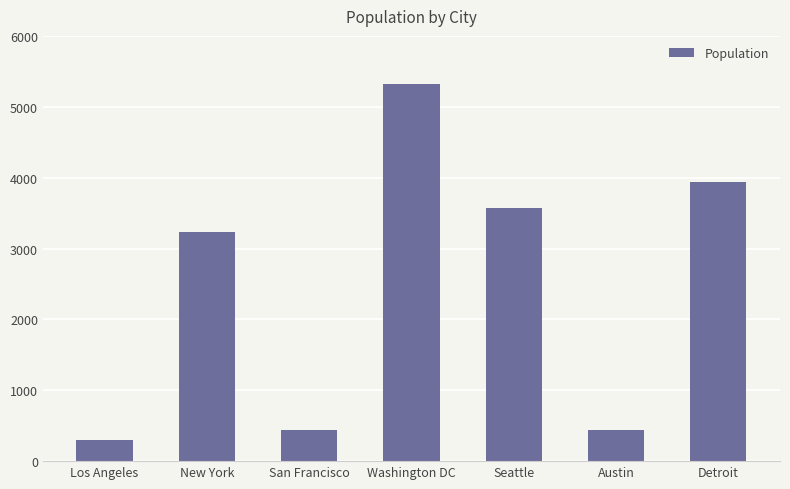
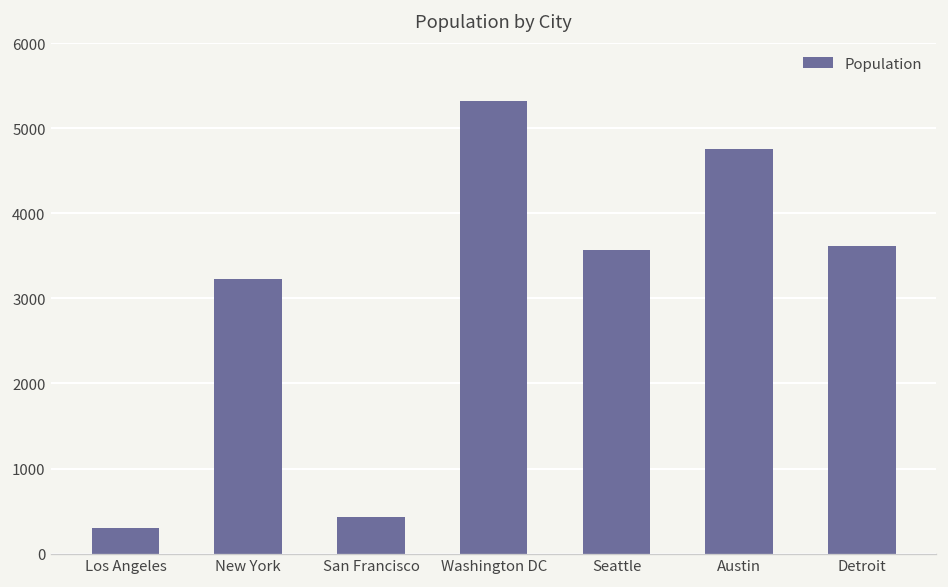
  {
    "Los Angeles": 300,
    "New York": 3200,
    "San Francisco": 400,
    "Washington DC": 5300,
    "Seattle": 3600,
-   "Austin": 400,
-   "Detroit": 3900
+   "Austin": 4800,
+   "Detroit": 3600
  }
